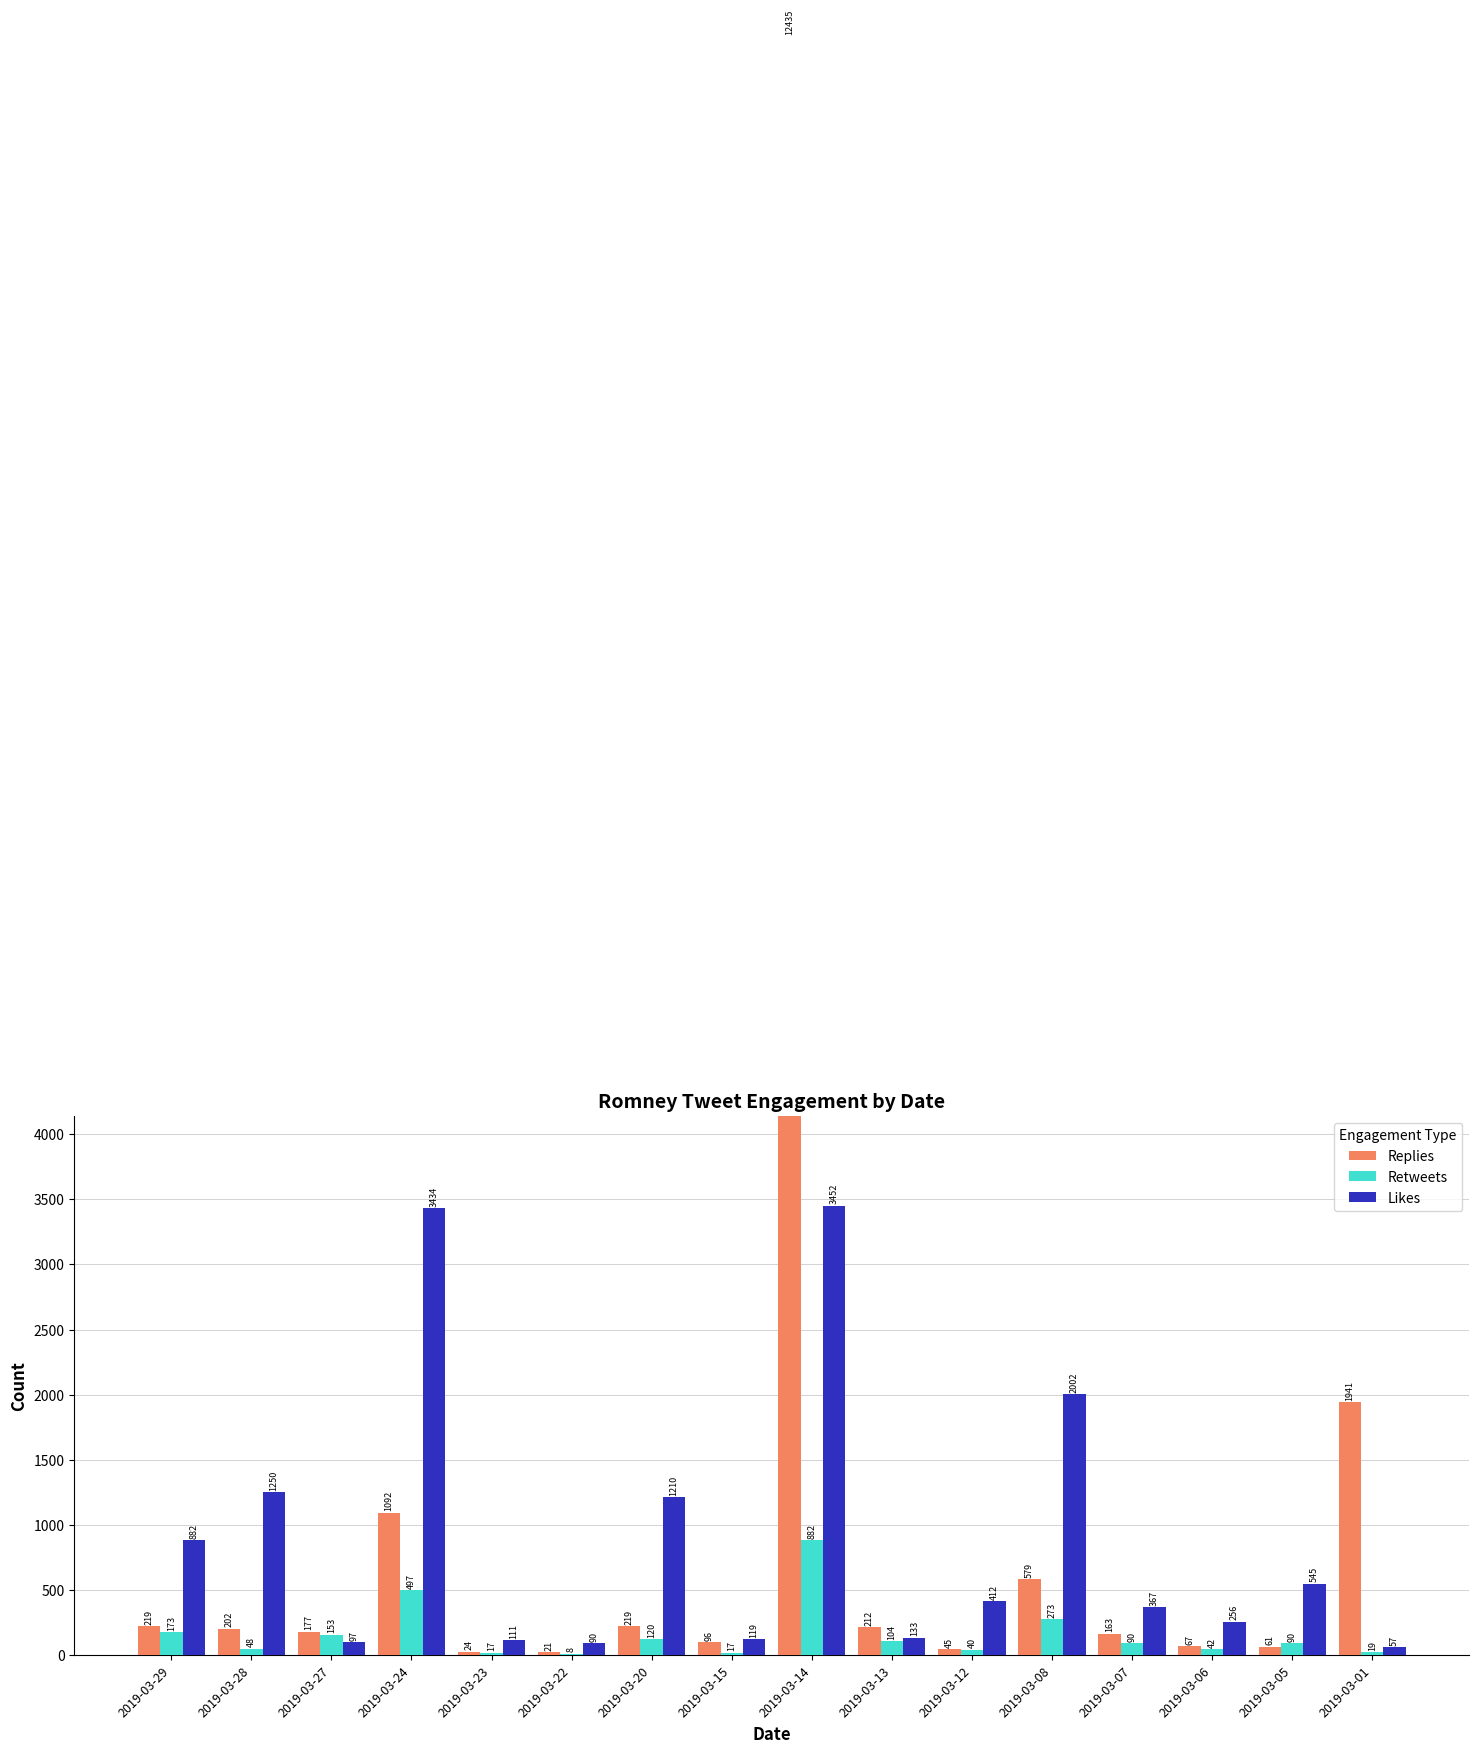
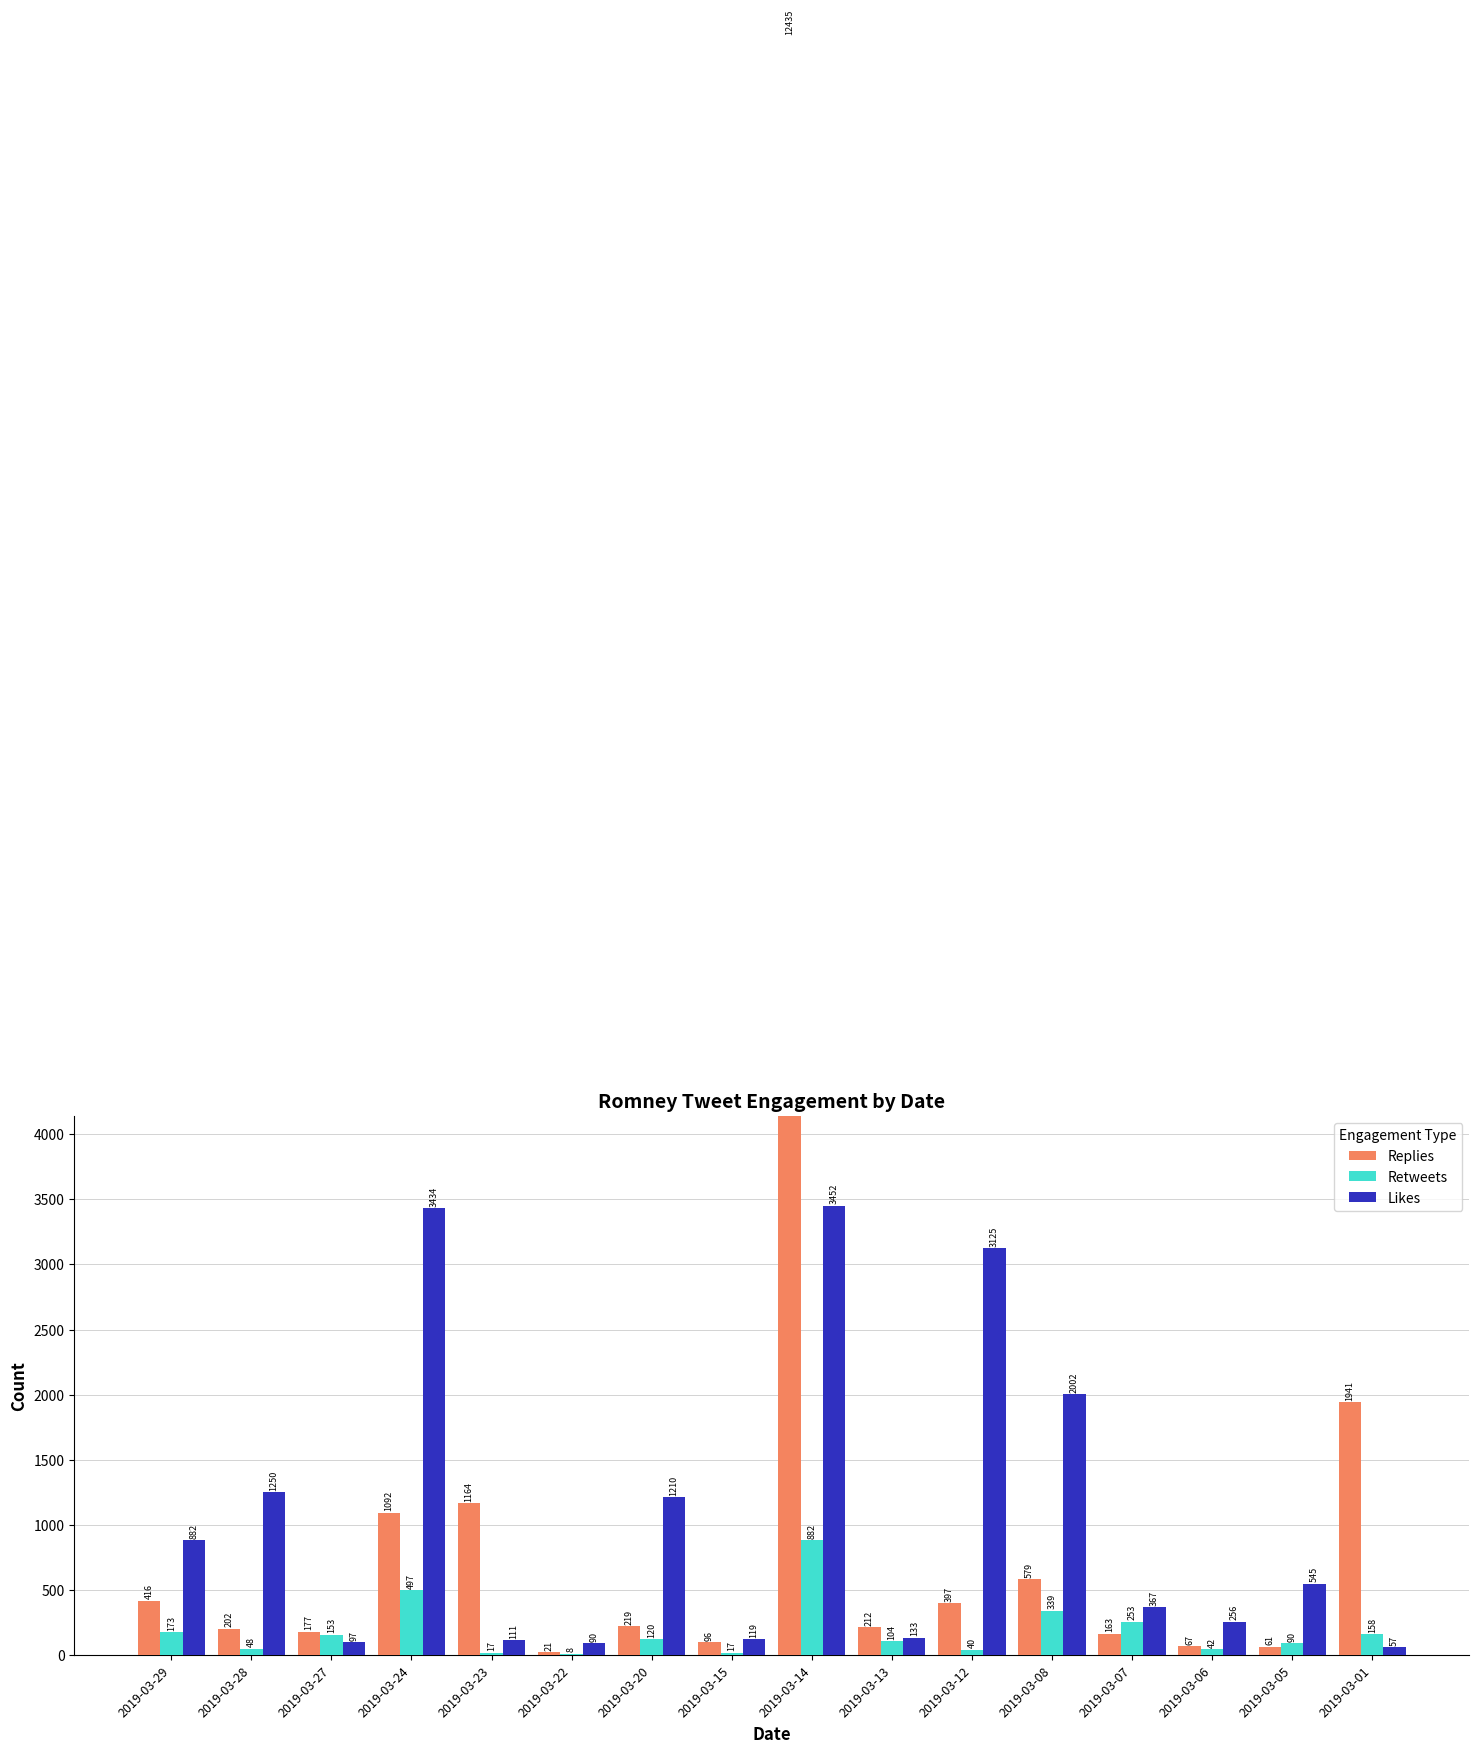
  {
    "Replies": {
-     "2019-03-29": 219,
+     "2019-03-29": 416,
      "2019-03-28": 202,
      "2019-03-27": 177,
      "2019-03-24": 1092,
-     "2019-03-23": 24,
+     "2019-03-23": 1164,
      "2019-03-22": 21,
      "2019-03-20": 219,
      "2019-03-15": 96,
      "2019-03-13": 212,
-     "2019-03-12": 45,
+     "2019-03-12": 397,
      "2019-03-08": 579,
      "2019-03-07": 163,
      "2019-03-06": 67,
      "2019-03-05": 61,
      "2019-03-01": 1941
    },
    "Retweets": {
      "2019-03-29": 173,
      "2019-03-28": 48,
      "2019-03-27": 153,
      "2019-03-24": 497,
      "2019-03-23": 17,
      "2019-03-22": 8,
      "2019-03-20": 120,
      "2019-03-15": 17,
      "2019-03-14": 882,
      "2019-03-13": 104,
      "2019-03-12": 40,
-     "2019-03-08": 273,
-     "2019-03-07": 90,
+     "2019-03-08": 339,
+     "2019-03-07": 253,
      "2019-03-06": 42,
      "2019-03-05": 90,
-     "2019-03-01": 19
+     "2019-03-01": 158
    },
    "Likes": {
      "2019-03-29": 882,
      "2019-03-28": 1250,
      "2019-03-27": 97,
      "2019-03-24": 3434,
      "2019-03-23": 111,
      "2019-03-22": 90,
      "2019-03-20": 1210,
      "2019-03-15": 119,
      "2019-03-14": 3452,
      "2019-03-13": 133,
-     "2019-03-12": 412,
+     "2019-03-12": 3125,
      "2019-03-08": 2002,
      "2019-03-07": 367,
      "2019-03-06": 256,
      "2019-03-05": 545,
      "2019-03-01": 57
    }
  }
